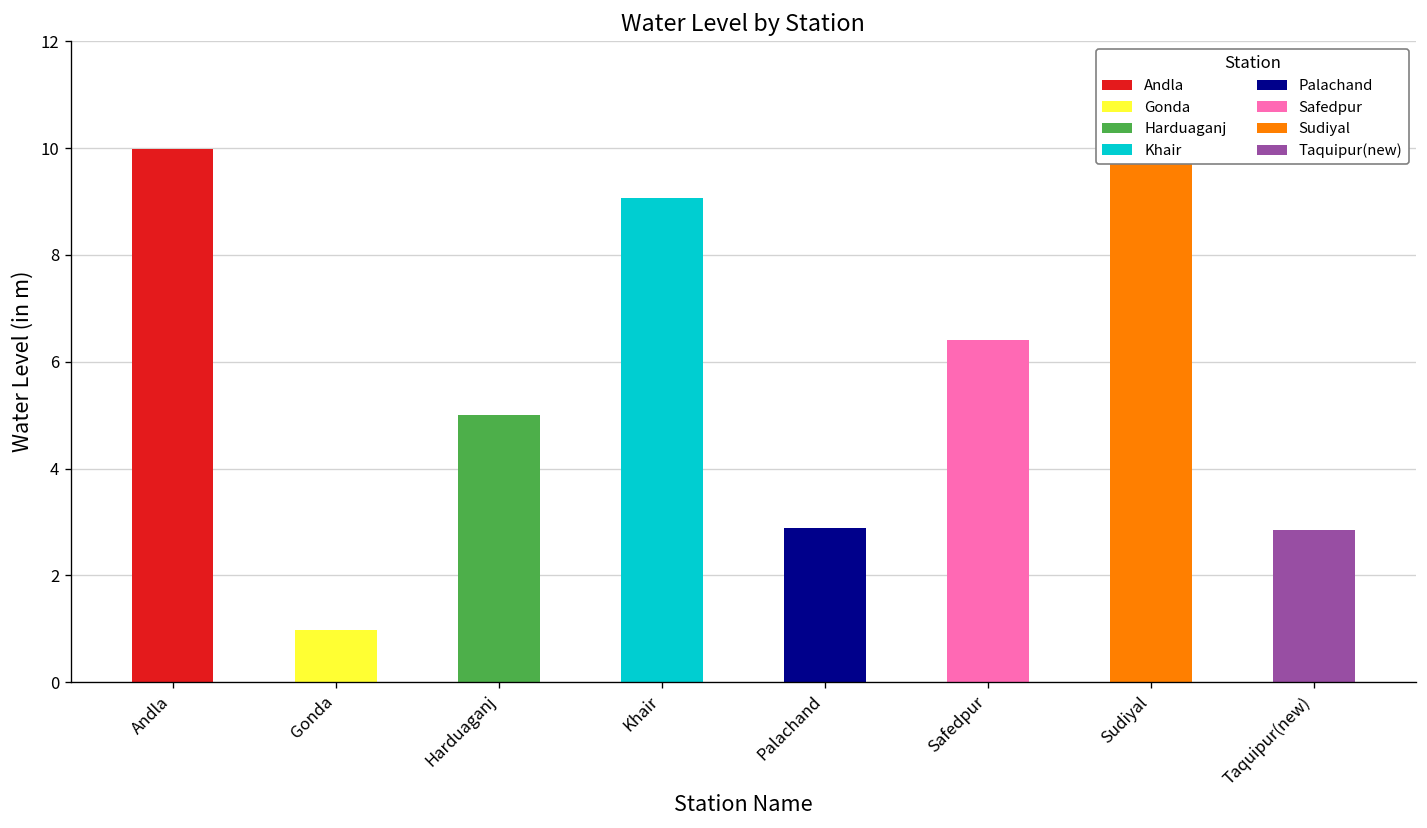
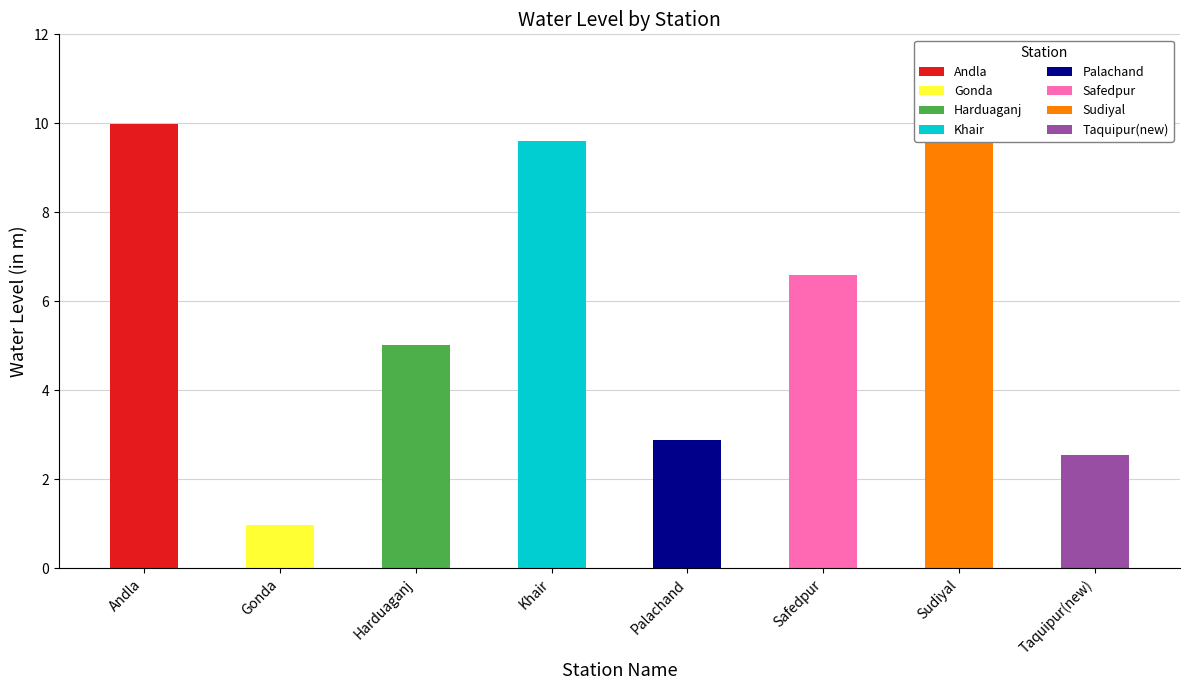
  {
    "Andla": 10.0,
    "Gonda": 1.0,
    "Harduaganj": 5.0,
-   "Khair": 9.1,
+   "Khair": 9.6,
    "Palachand": 2.9,
-   "Safedpur": 6.4,
-   "Taquipur(new)": 2.8
+   "Safedpur": 6.6,
+   "Taquipur(new)": 2.5
  }
